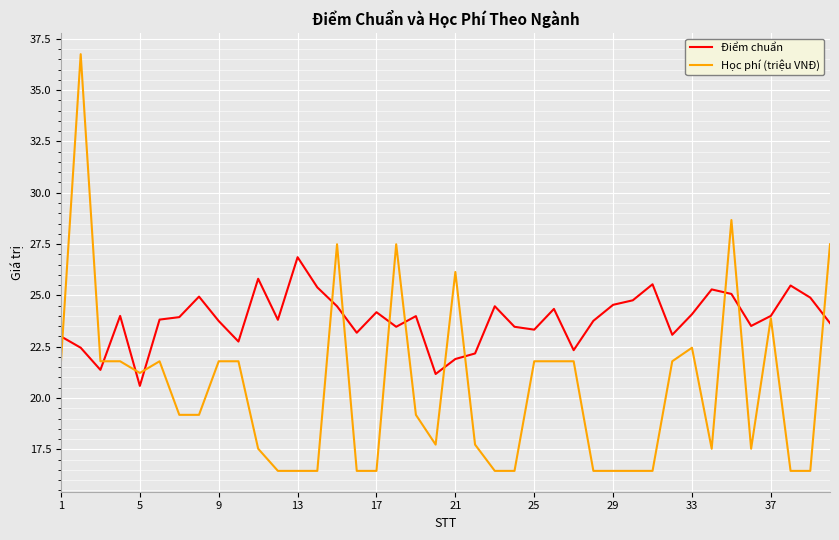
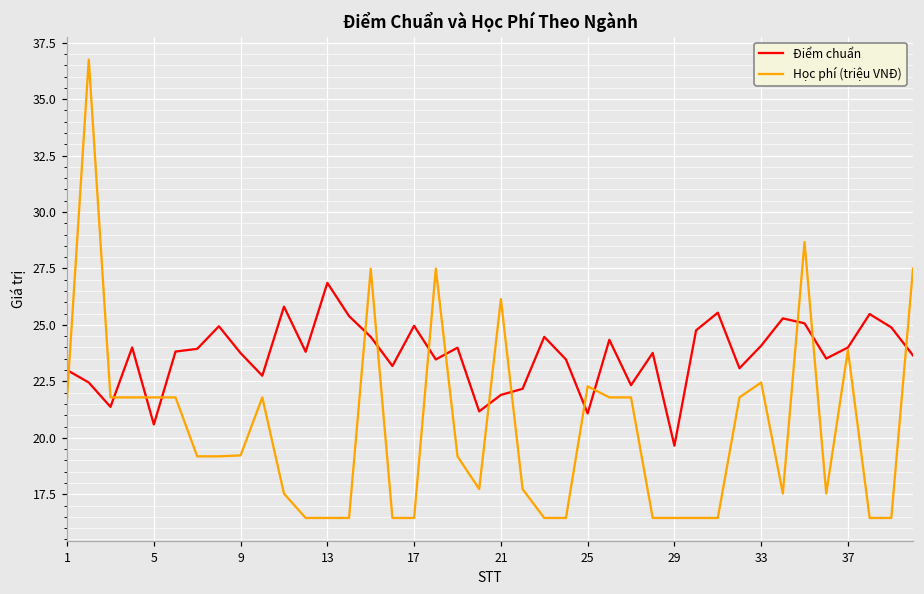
  {
    "Điểm chuẩn": {
      "1": 23.0,
      "5": 20.6,
      "9": 23.8,
      "13": 26.9,
-     "17": 24.2,
+     "17": 25.0,
      "21": 21.9,
-     "25": 23.3,
-     "29": 24.5,
+     "25": 21.1,
+     "29": 19.7,
      "33": 24.1
    },
    "Học phí (triệu VNĐ)": {
      "1": 21.8,
-     "5": 21.2,
-     "9": 21.8,
+     "5": 21.8,
+     "9": 19.2,
      "13": 16.5,
      "17": 16.5,
      "21": 26.1,
-     "25": 21.8,
+     "25": 22.3,
      "29": 16.5,
      "33": 22.5
    }
  }
